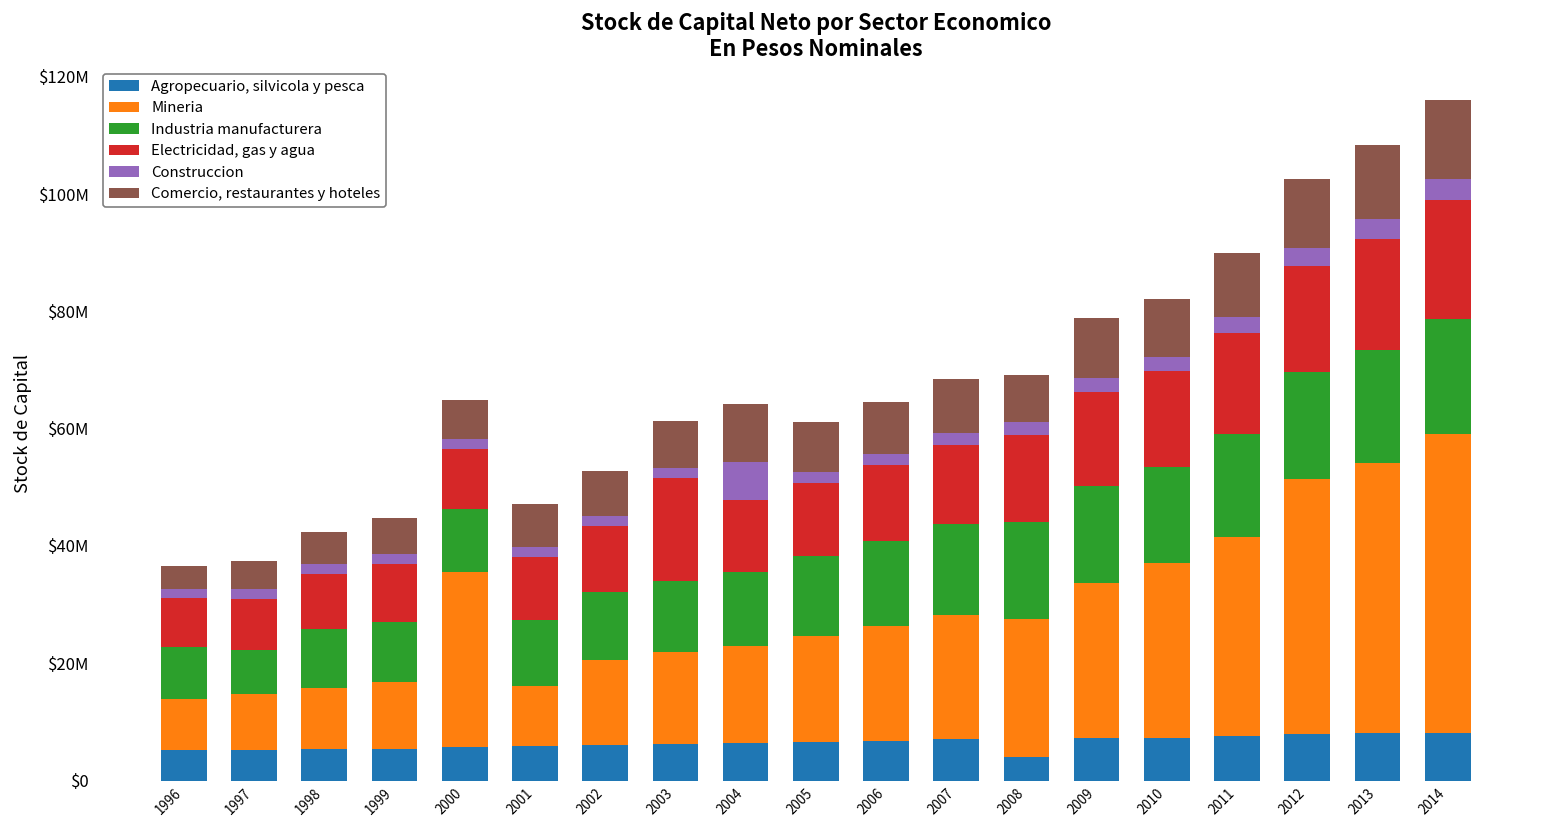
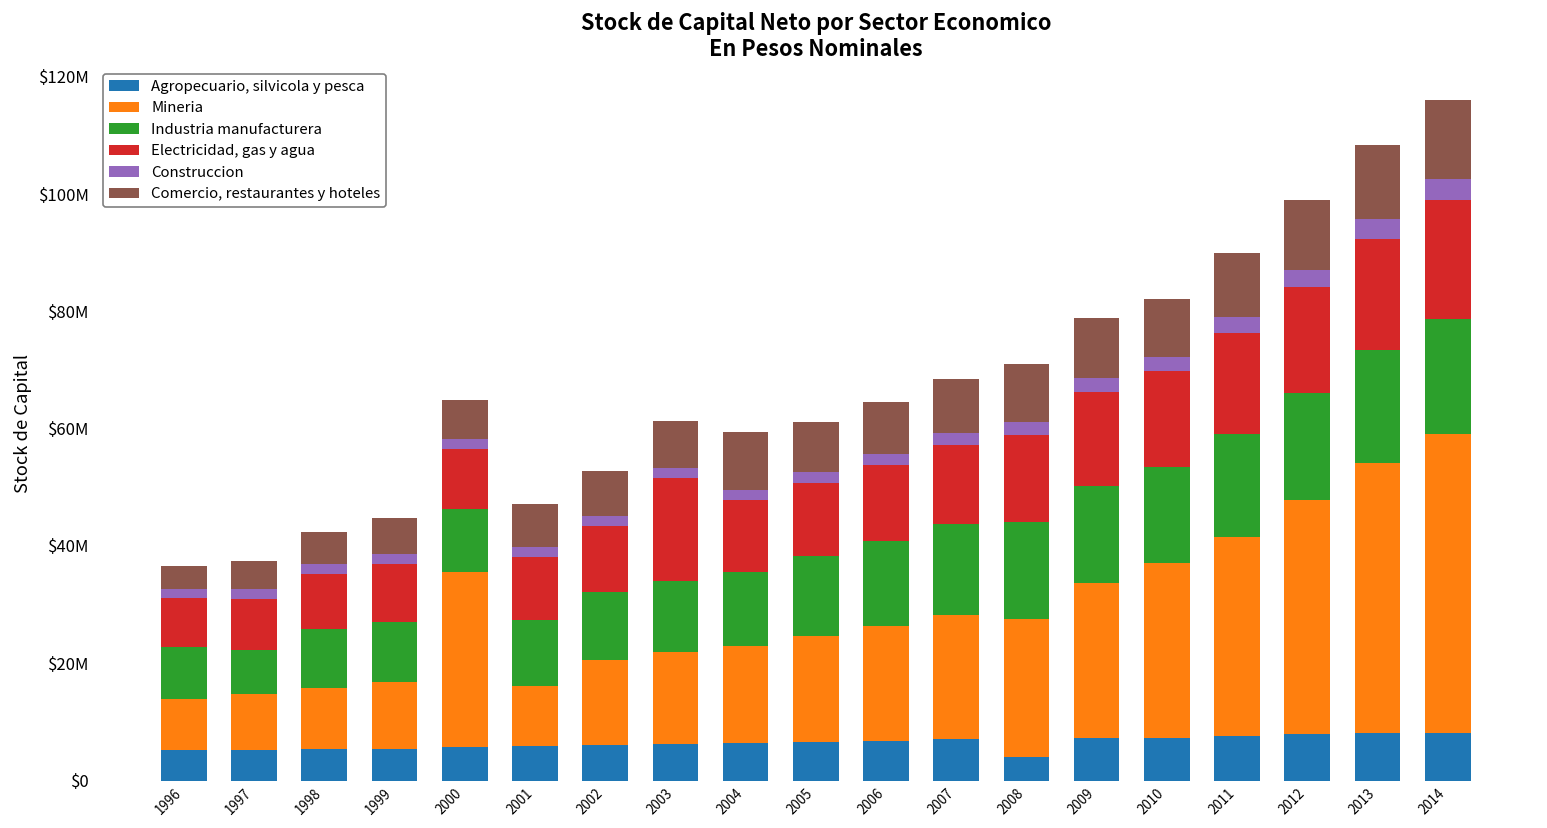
  {
    "Agropecuario, silvicola y pesca": {
      "1996": "$5000000",
      "1997": "$5000000",
      "1998": "$5000000",
      "1999": "$5000000",
      "2000": "$6000000",
      "2001": "$6000000",
      "2002": "$6000000",
      "2003": "$6000000",
      "2004": "$6000000",
      "2005": "$7000000",
      "2006": "$7000000",
      "2007": "$7000000",
      "2008": "$4000000",
      "2009": "$7000000",
      "2010": "$7000000",
      "2011": "$8000000",
      "2012": "$8000000",
      "2013": "$8000000",
      "2014": "$8000000"
    },
    "Mineria": {
      "1996": "$9000000",
      "1997": "$10000000",
      "1998": "$10000000",
      "1999": "$11000000",
      "2000": "$30000000",
      "2001": "$10000000",
      "2002": "$15000000",
      "2003": "$16000000",
      "2004": "$17000000",
      "2005": "$18000000",
      "2006": "$20000000",
      "2007": "$21000000",
      "2008": "$24000000",
      "2009": "$26000000",
      "2010": "$30000000",
      "2011": "$34000000",
-     "2012": "$44000000",
+     "2012": "$40000000",
      "2013": "$46000000",
      "2014": "$51000000"
    },
    "Industria manufacturera": {
      "1996": "$9000000",
      "1997": "$7000000",
      "1998": "$10000000",
      "1999": "$10000000",
      "2000": "$11000000",
      "2001": "$11000000",
      "2002": "$12000000",
      "2003": "$12000000",
      "2004": "$13000000",
      "2005": "$14000000",
      "2006": "$15000000",
      "2007": "$15000000",
      "2008": "$17000000",
      "2009": "$17000000",
      "2010": "$16000000",
      "2011": "$17000000",
      "2012": "$18000000",
      "2013": "$19000000",
      "2014": "$20000000"
    },
    "Electricidad, gas y agua": {
      "1996": "$8000000",
      "1997": "$9000000",
      "1998": "$9000000",
      "1999": "$10000000",
      "2000": "$10000000",
      "2001": "$11000000",
      "2002": "$11000000",
      "2003": "$18000000",
      "2004": "$12000000",
      "2005": "$12000000",
      "2006": "$13000000",
      "2007": "$14000000",
      "2008": "$15000000",
      "2009": "$16000000",
      "2010": "$16000000",
      "2011": "$17000000",
      "2012": "$18000000",
      "2013": "$19000000",
      "2014": "$20000000"
    },
    "Construccion": {
      "1996": "$2000000",
      "1997": "$2000000",
      "1998": "$2000000",
      "1999": "$2000000",
      "2000": "$2000000",
      "2001": "$2000000",
      "2002": "$2000000",
      "2003": "$2000000",
-     "2004": "$7000000",
+     "2004": "$2000000",
      "2005": "$2000000",
      "2006": "$2000000",
      "2007": "$2000000",
      "2008": "$2000000",
      "2009": "$2000000",
      "2010": "$2000000",
      "2011": "$3000000",
      "2012": "$3000000",
      "2013": "$3000000",
      "2014": "$4000000"
    },
    "Comercio, restaurantes y hoteles": {
      "1996": "$4000000",
      "1997": "$5000000",
      "1998": "$5000000",
      "1999": "$6000000",
      "2000": "$7000000",
      "2001": "$7000000",
      "2002": "$8000000",
      "2003": "$8000000",
      "2004": "$10000000",
      "2005": "$9000000",
      "2006": "$9000000",
      "2007": "$9000000",
-     "2008": "$8000000",
+     "2008": "$10000000",
      "2009": "$10000000",
      "2010": "$10000000",
      "2011": "$11000000",
      "2012": "$12000000",
      "2013": "$13000000",
      "2014": "$13000000"
    }
  }
